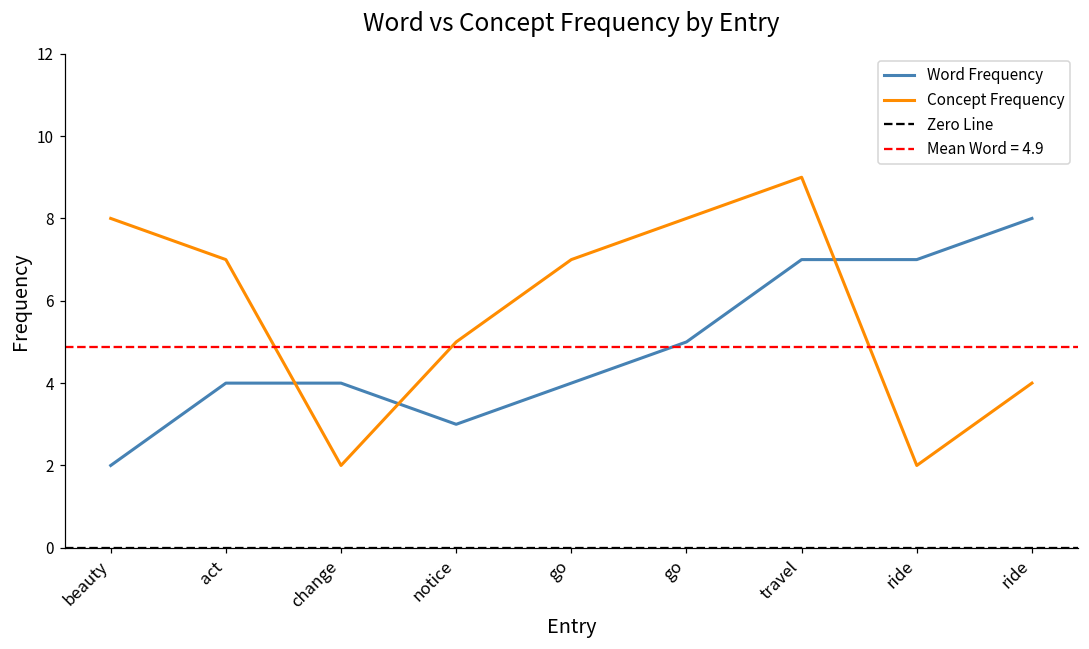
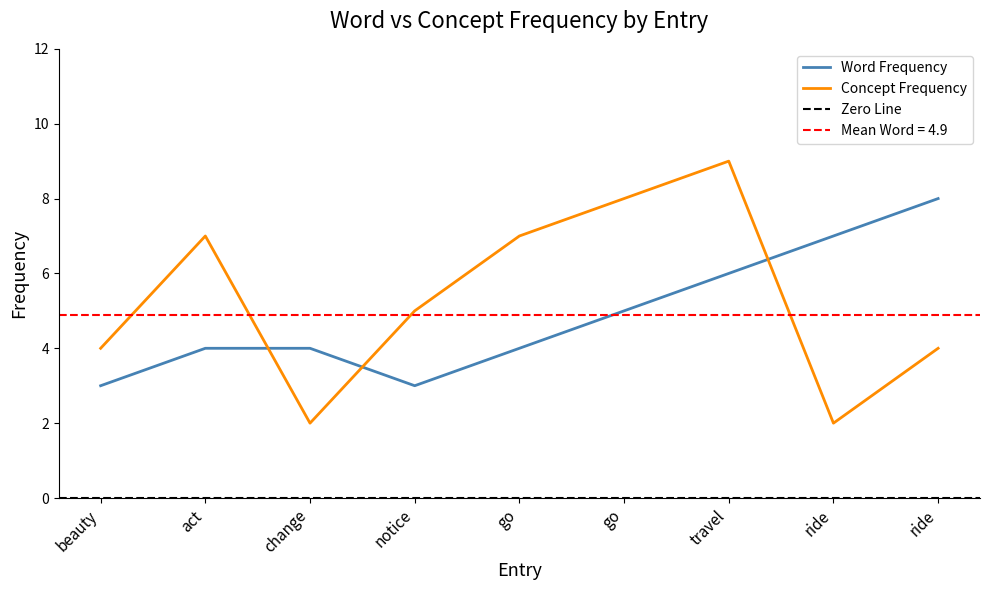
  {
    "Word Frequency": {
-     "beauty": 2,
+     "beauty": 3,
      "act": 4,
      "change": 4,
      "notice": 3,
-     "travel": 7
+     "travel": 6
    },
    "Concept Frequency": {
-     "beauty": 8,
+     "beauty": 4,
      "act": 7,
      "change": 2,
      "notice": 5,
      "travel": 9
    }
  }
